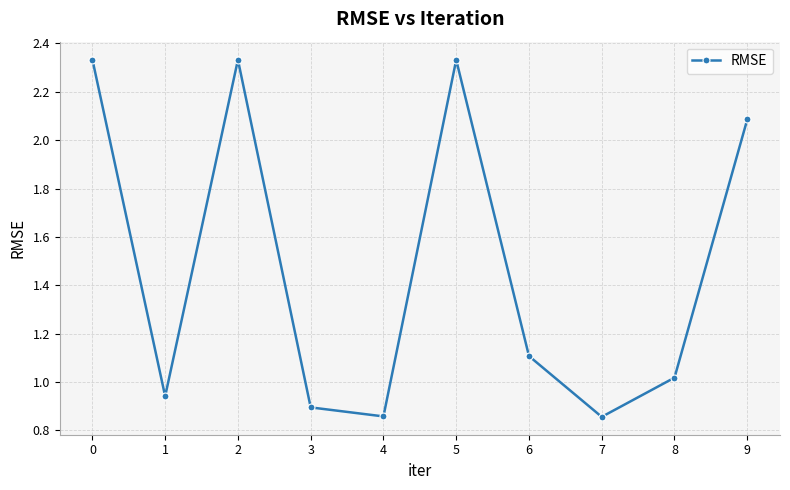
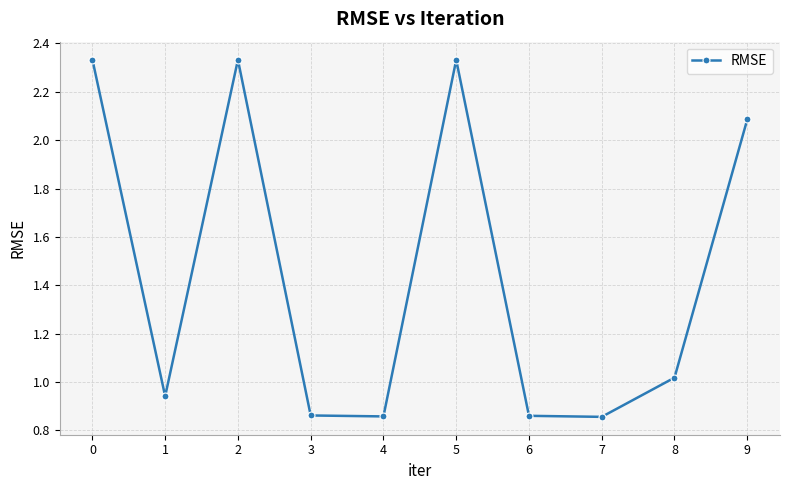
  {
    "0": 2.33,
    "1": 0.94,
    "2": 2.33,
-   "3": 0.89,
+   "3": 0.86,
    "4": 0.86,
    "5": 2.33,
-   "6": 1.11,
+   "6": 0.86,
    "7": 0.86,
    "8": 1.02,
    "9": 2.09
  }
